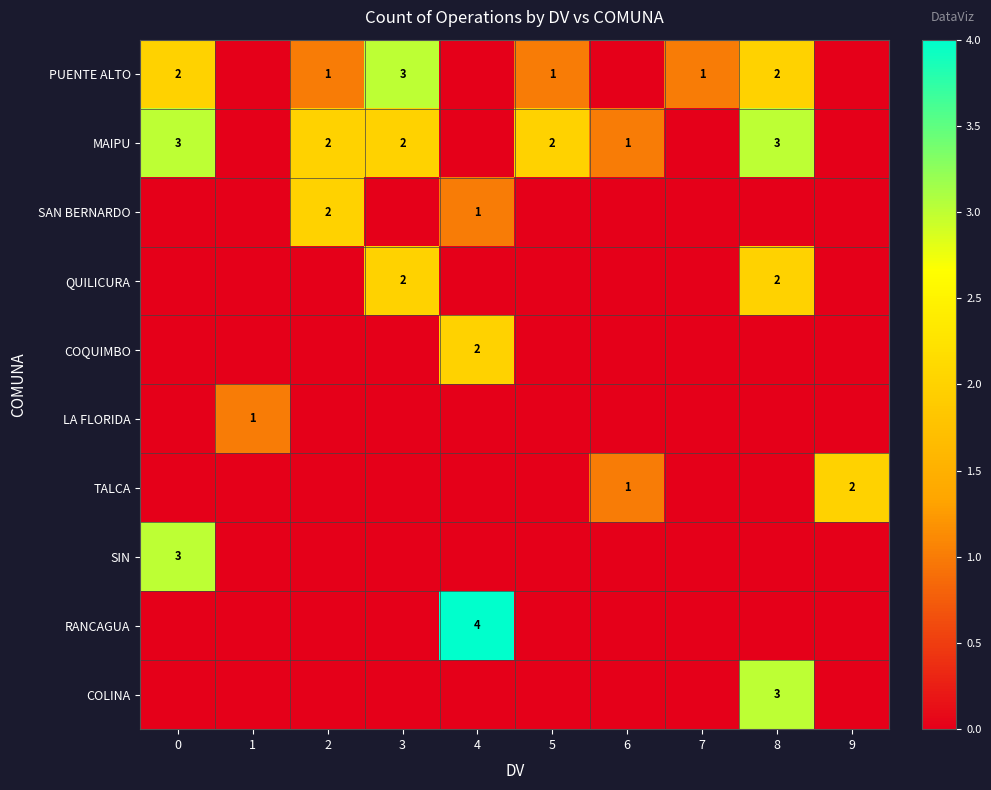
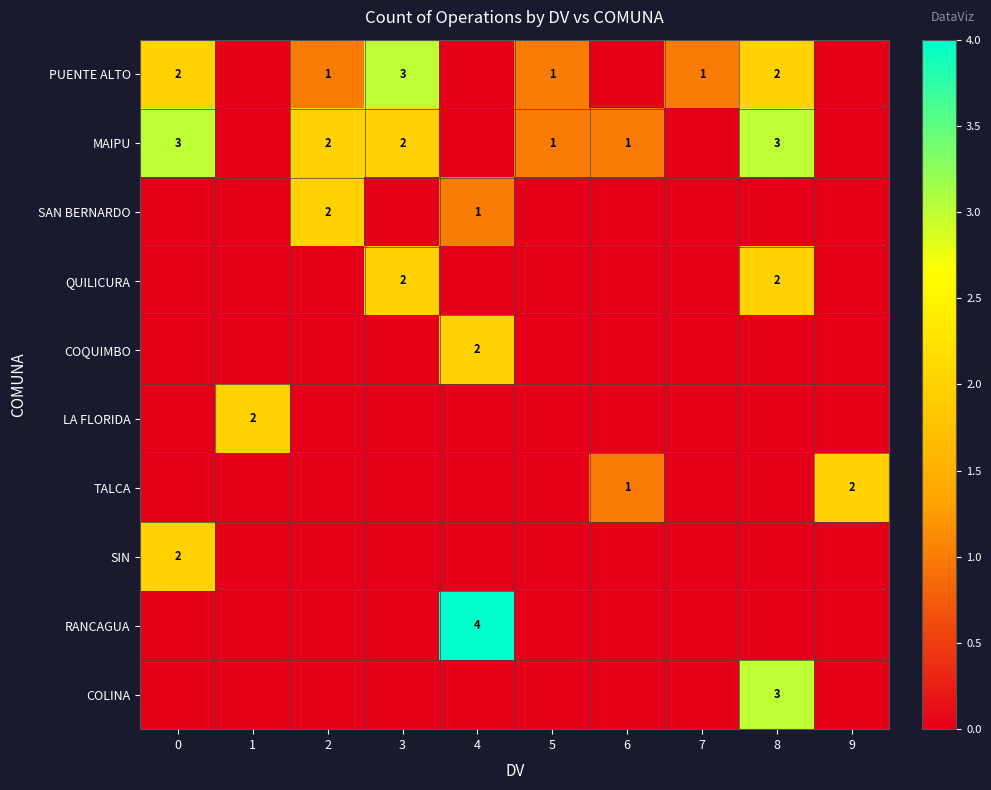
  {
    "PUENTE ALTO": {
      "0": 2,
      "2": 1,
      "3": 3,
      "5": 1,
      "7": 1,
      "8": 2
    },
    "MAIPU": {
      "0": 3,
      "2": 2,
      "3": 2,
-     "5": 2,
+     "5": 1,
      "6": 1,
      "8": 3
    },
    "SAN BERNARDO": {
      "2": 2,
      "4": 1
    },
    "QUILICURA": {
      "3": 2,
      "8": 2
    },
    "COQUIMBO": {
      "4": 2
    },
    "LA FLORIDA": {
-     "1": 1
+     "1": 2
    },
    "TALCA": {
      "6": 1,
      "9": 2
    },
    "SIN": {
-     "0": 3
+     "0": 2
    },
    "RANCAGUA": {
      "4": 4
    },
    "COLINA": {
      "8": 3
    }
  }
